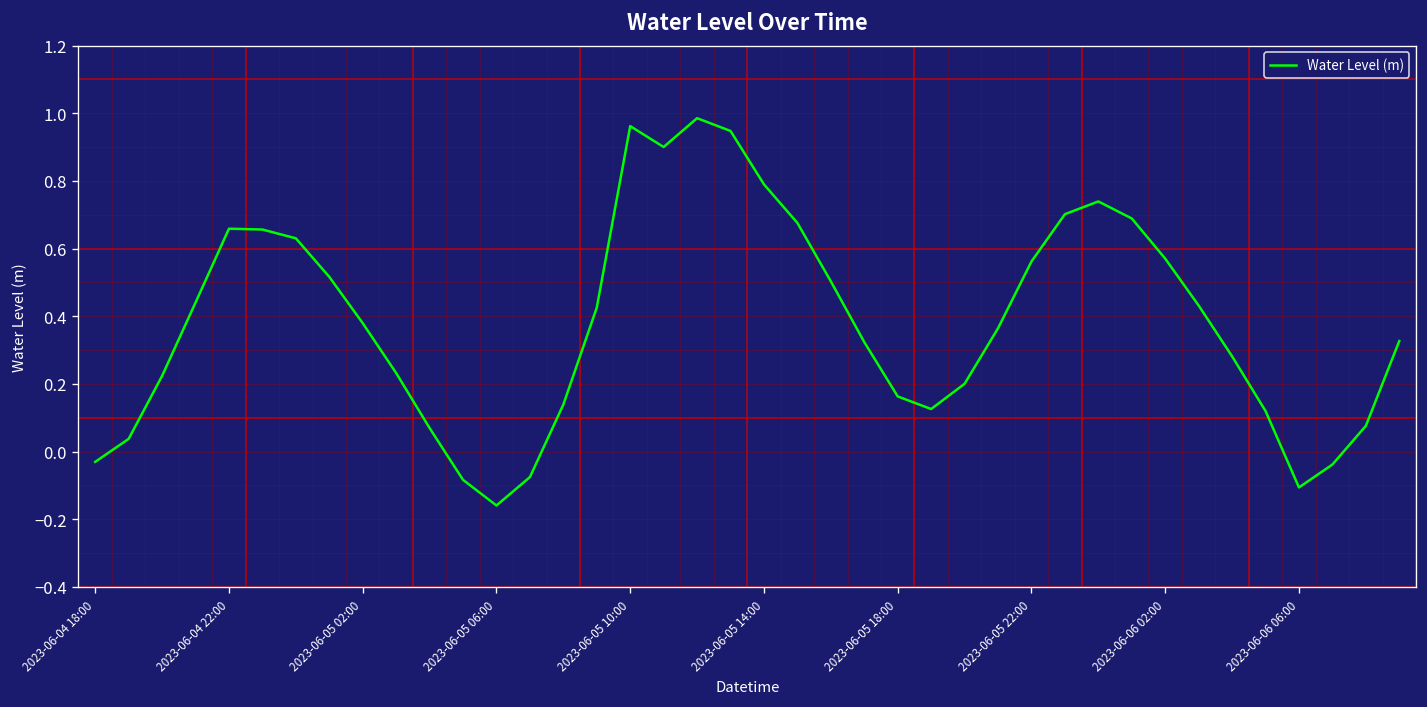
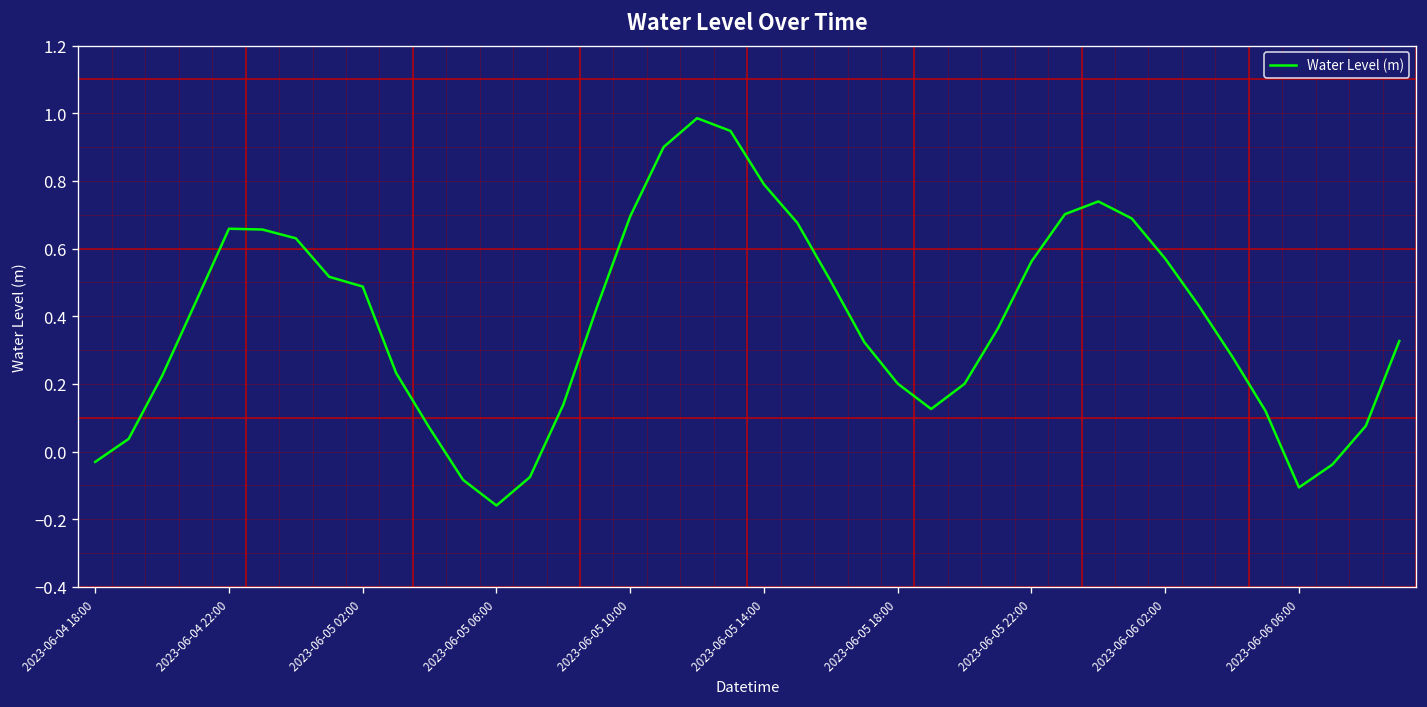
  {
    "2023-06-04 18:00": -0.03,
    "2023-06-04 22:00": 0.66,
-   "2023-06-05 02:00": 0.38,
+   "2023-06-05 02:00": 0.49,
    "2023-06-05 06:00": -0.16,
-   "2023-06-05 10:00": 0.96,
+   "2023-06-05 10:00": 0.70,
    "2023-06-05 14:00": 0.79,
-   "2023-06-05 18:00": 0.16,
+   "2023-06-05 18:00": 0.20,
    "2023-06-05 22:00": 0.56,
    "2023-06-06 02:00": 0.57,
    "2023-06-06 06:00": -0.11
  }
